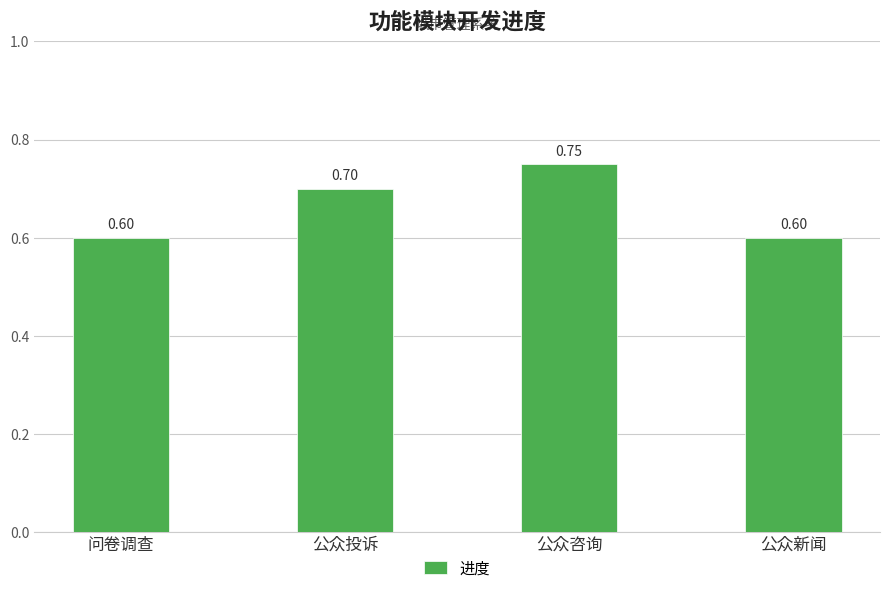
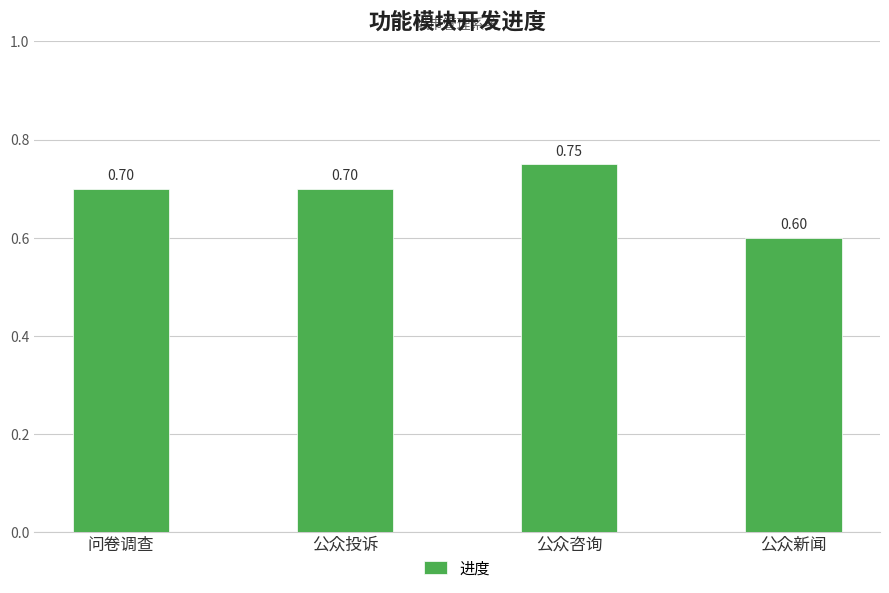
  {
-   "问卷调查": 0.60,
+   "问卷调查": 0.70,
    "公众投诉": 0.70,
    "公众咨询": 0.75,
    "公众新闻": 0.60
  }
